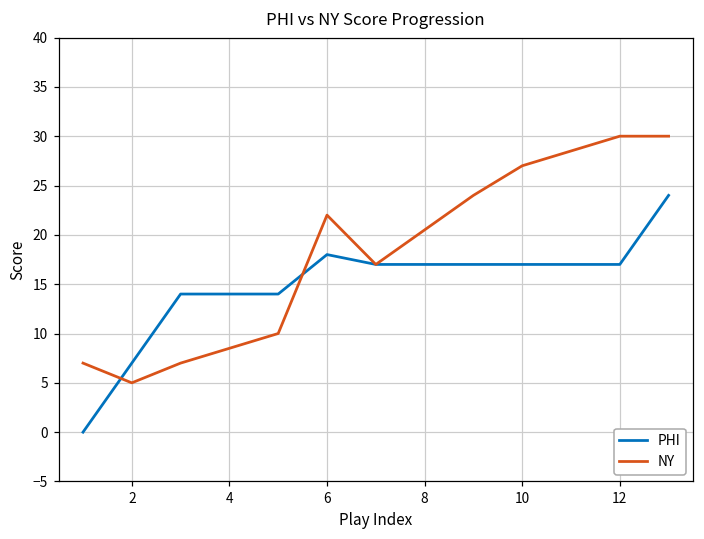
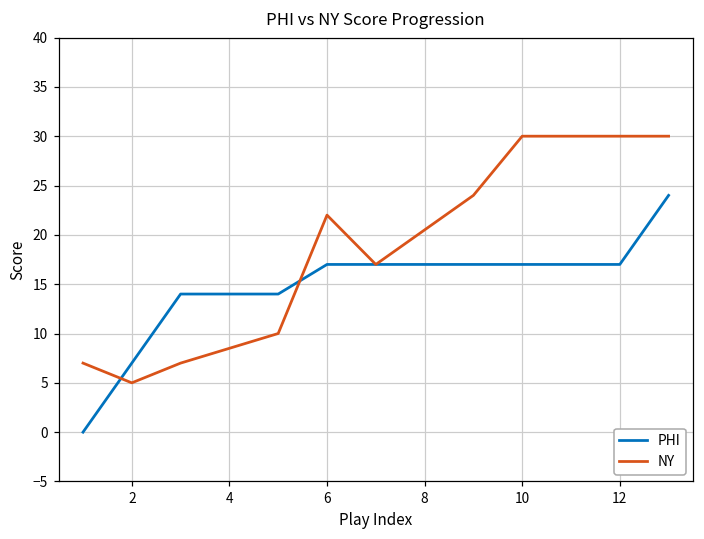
  {
    "PHI": {
      "2": 7,
-     "6": 18,
+     "6": 17,
      "10": 17,
      "12": 17
    },
    "NY": {
      "2": 5,
      "6": 22,
-     "10": 27,
+     "10": 30,
      "12": 30
    }
  }
